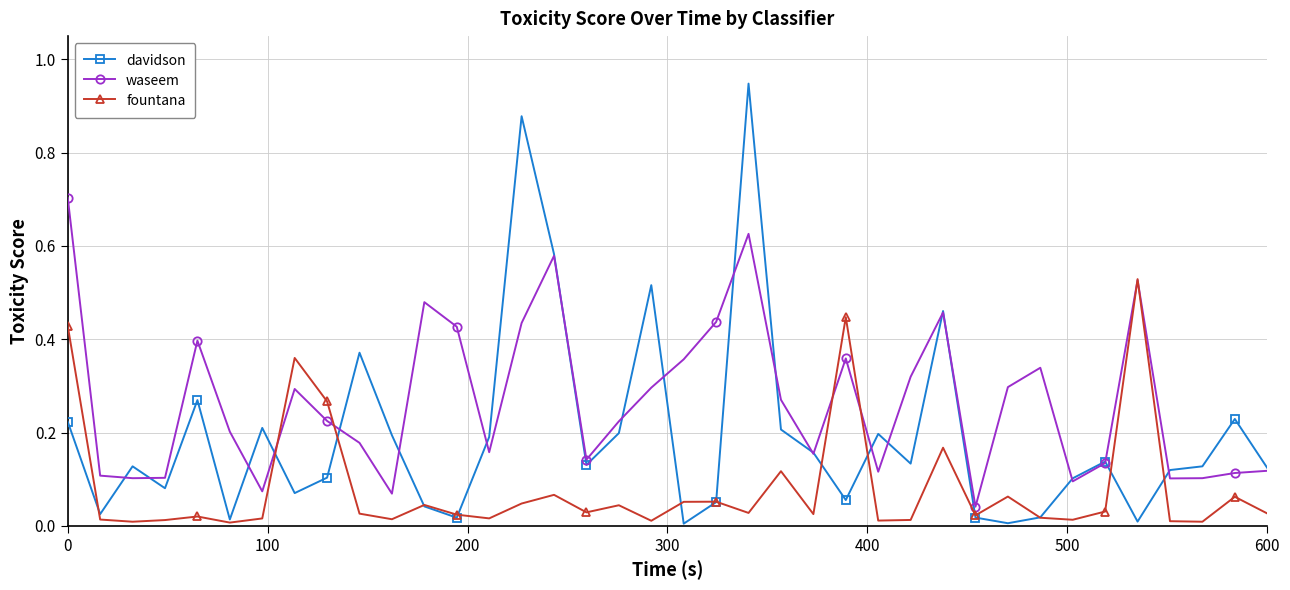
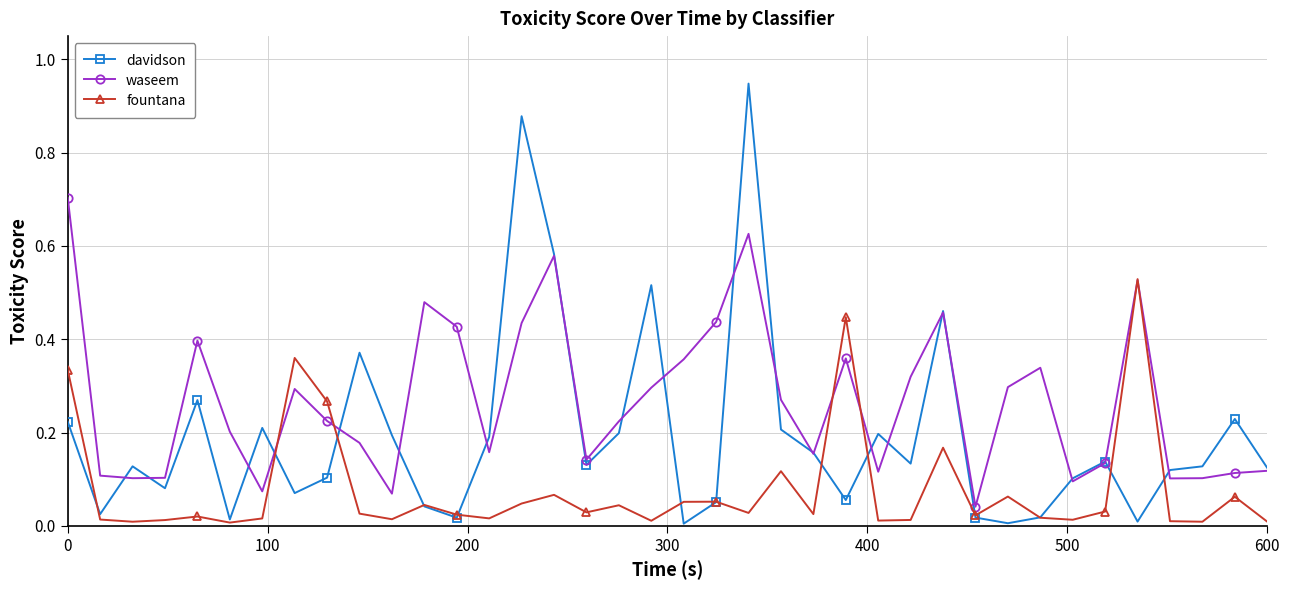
  {
    "davidson": {
      "0": 0.22,
      "600": 0.12
    },
    "waseem": {
      "0": 0.70,
      "600": 0.12
    },
    "fountana": {
-     "0": 0.43,
-     "600": 0.03
+     "0": 0.33,
+     "600": 0.01
    }
  }
